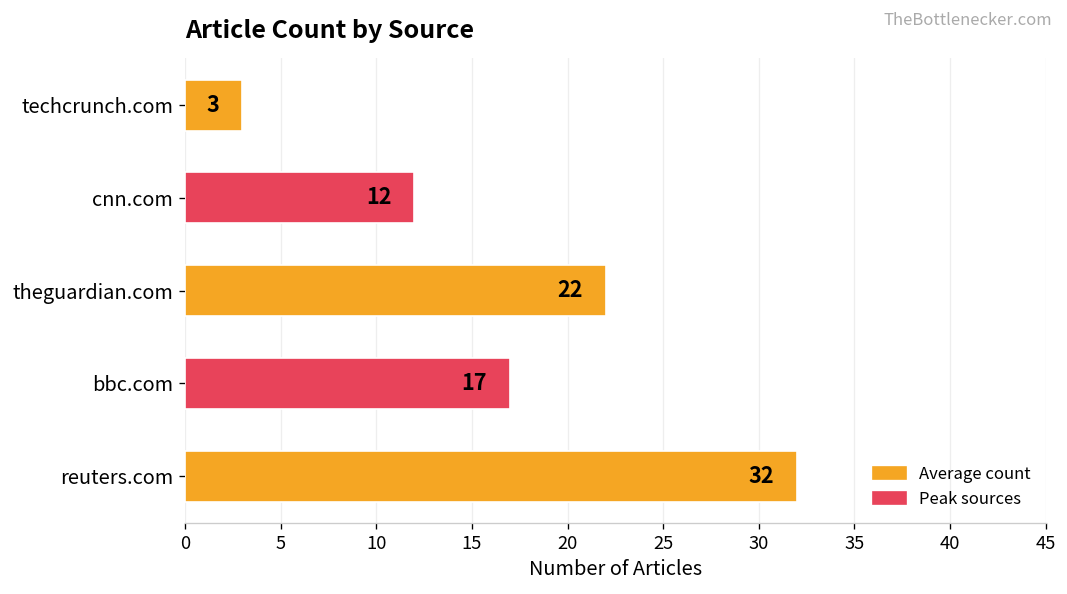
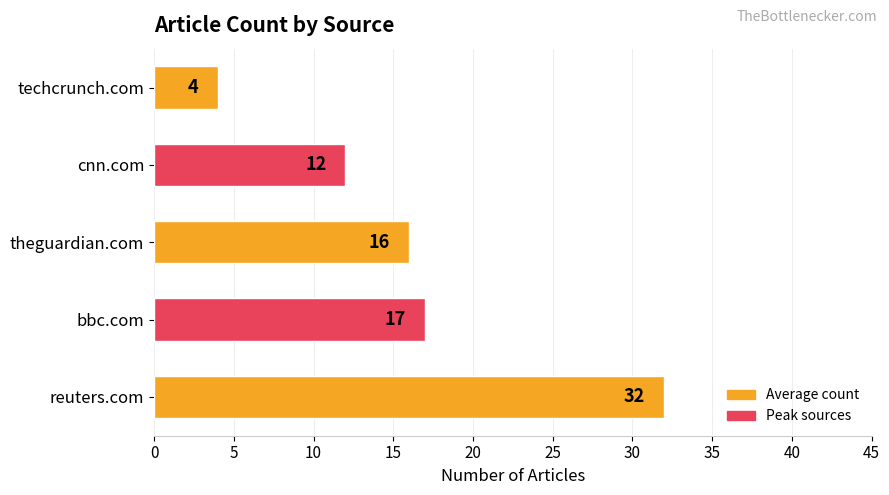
  {
-   "techcrunch.com": 3,
+   "techcrunch.com": 4,
    "cnn.com": 12,
-   "theguardian.com": 22,
+   "theguardian.com": 16,
    "bbc.com": 17,
    "reuters.com": 32
  }
